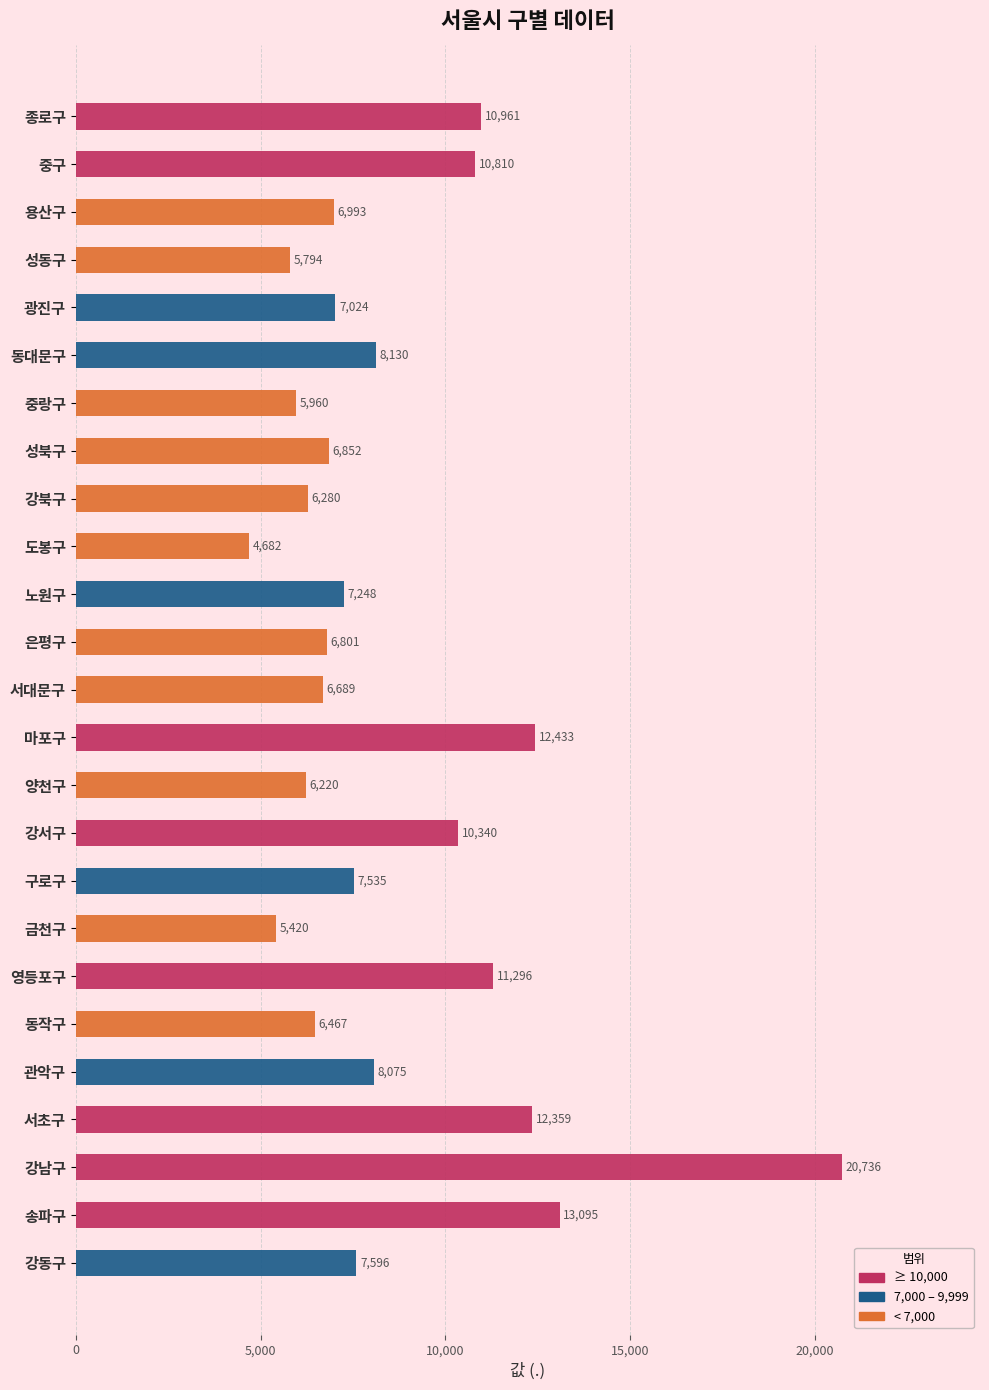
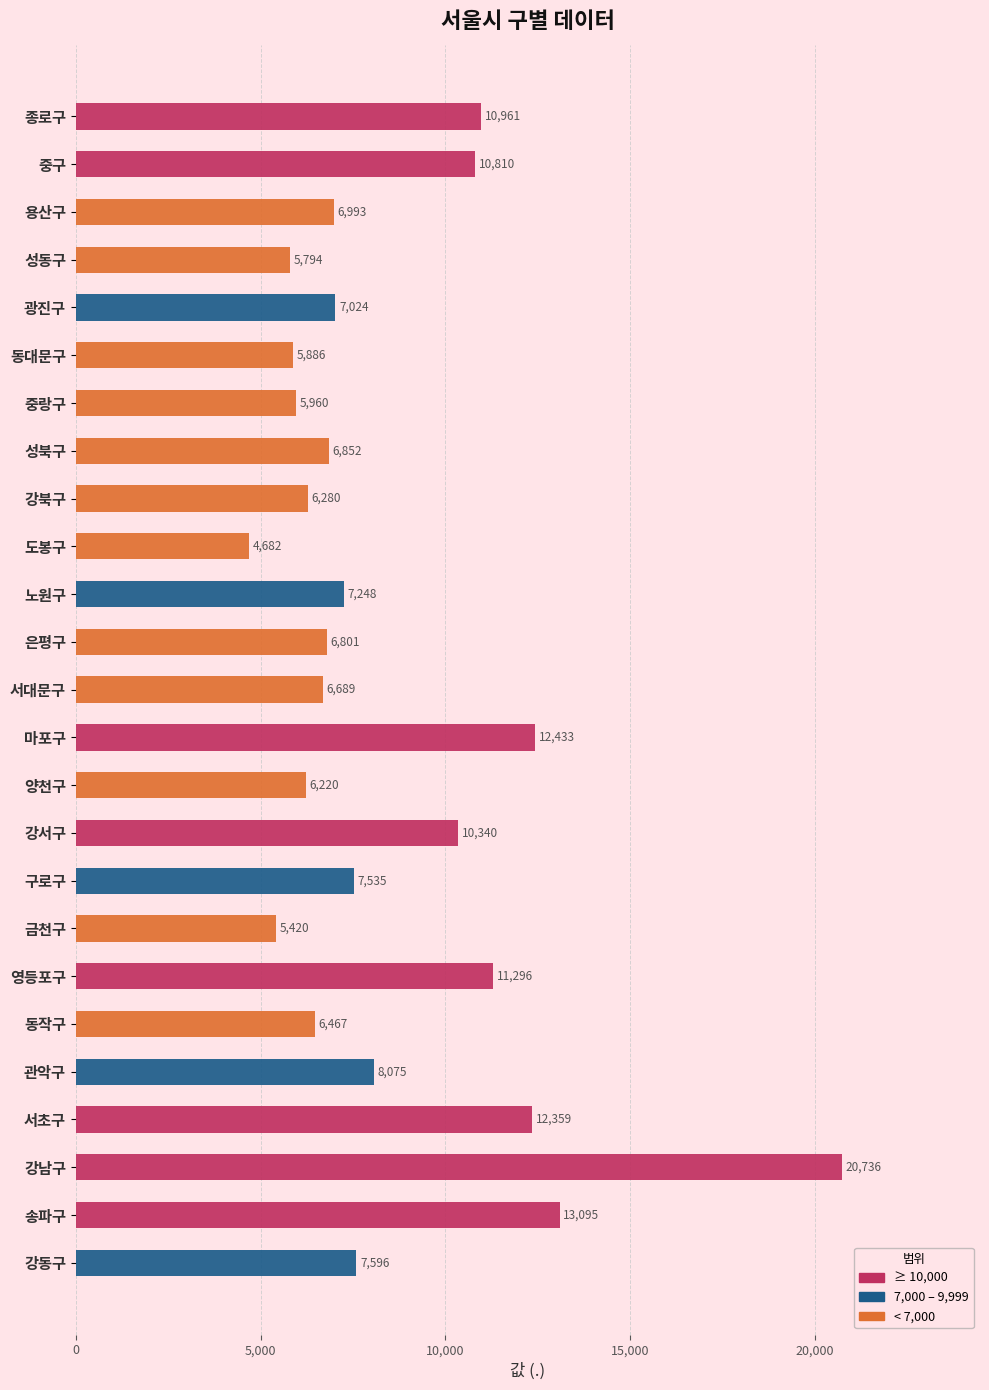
  {
    "종로구": "10,961",
    "중구": "10,810",
    "용산구": "6,993",
    "성동구": "5,794",
    "광진구": "7,024",
-   "동대문구": "8,130",
+   "동대문구": "5,886",
    "중랑구": "5,960",
    "성북구": "6,852",
    "강북구": "6,280",
    "도봉구": "4,682",
    "노원구": "7,248",
    "은평구": "6,801",
    "서대문구": "6,689",
    "마포구": "12,433",
    "양천구": "6,220",
    "강서구": "10,340",
    "구로구": "7,535",
    "금천구": "5,420",
    "영등포구": "11,296",
    "동작구": "6,467",
    "관악구": "8,075",
    "서초구": "12,359",
    "강남구": "20,736",
    "송파구": "13,095",
    "강동구": "7,596"
  }
